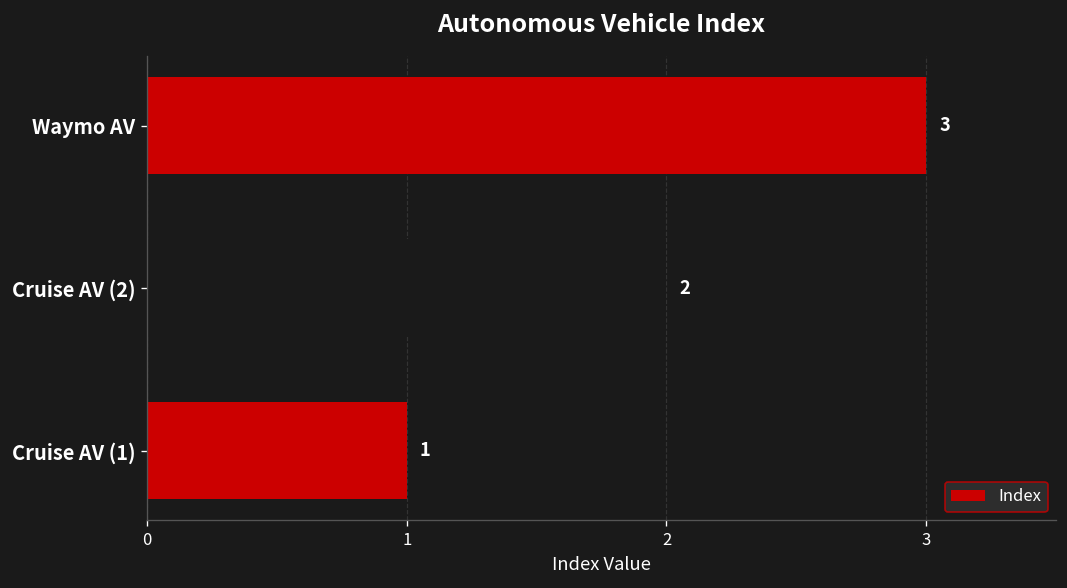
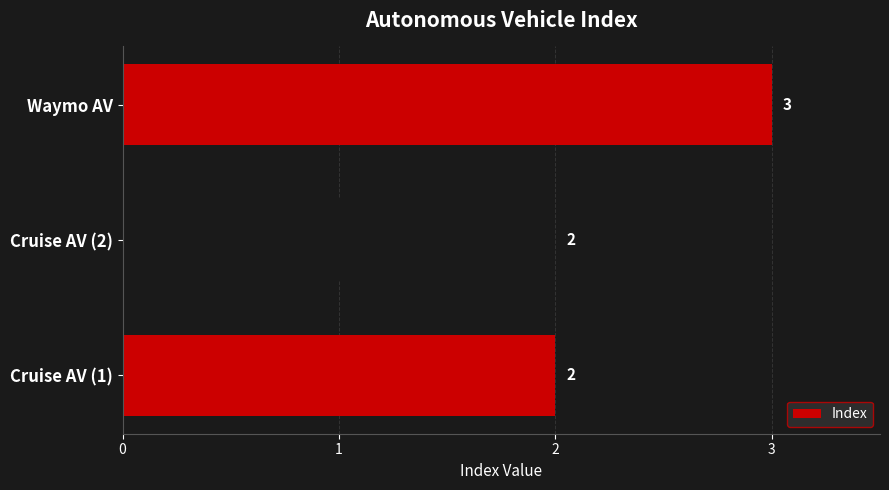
  {
    "Waymo AV": 3,
    "Cruise AV (2)": 2,
-   "Cruise AV (1)": 1
+   "Cruise AV (1)": 2
  }
